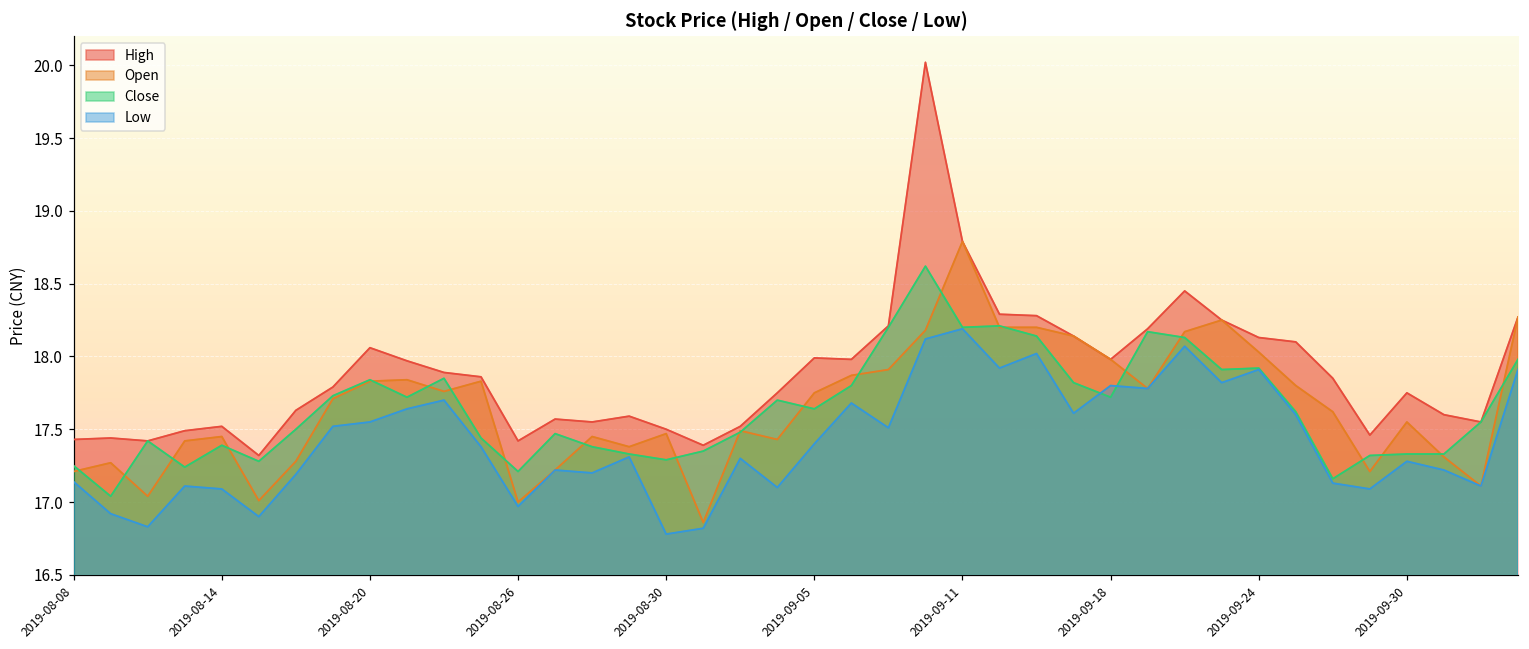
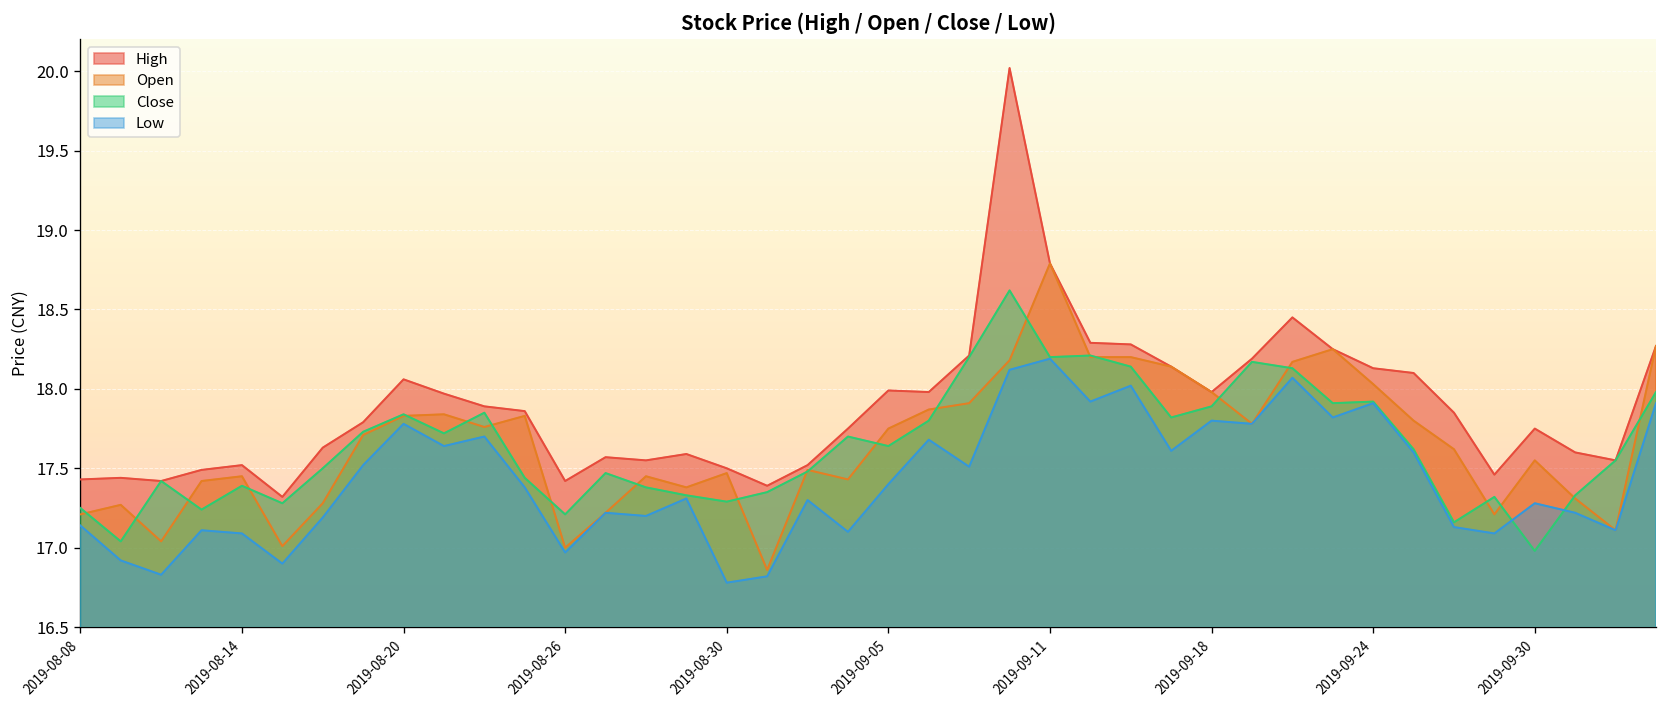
  {
    "Close": {
      "2019-08-08": 17.25,
      "2019-08-14": 17.39,
      "2019-08-26": 17.21,
      "2019-08-30": 17.29,
      "2019-09-05": 17.64,
-     "2019-09-18": 17.72,
-     "2019-09-30": 17.33
+     "2019-09-18": 17.89,
+     "2019-09-30": 16.98
    },
    "Low": {
      "2019-08-08": 17.14,
      "2019-08-14": 17.09,
-     "2019-08-20": 17.55,
+     "2019-08-20": 17.78,
      "2019-08-26": 16.97,
      "2019-08-30": 16.78,
      "2019-09-05": 17.40,
      "2019-09-18": 17.80,
      "2019-09-30": 17.28
    }
  }
